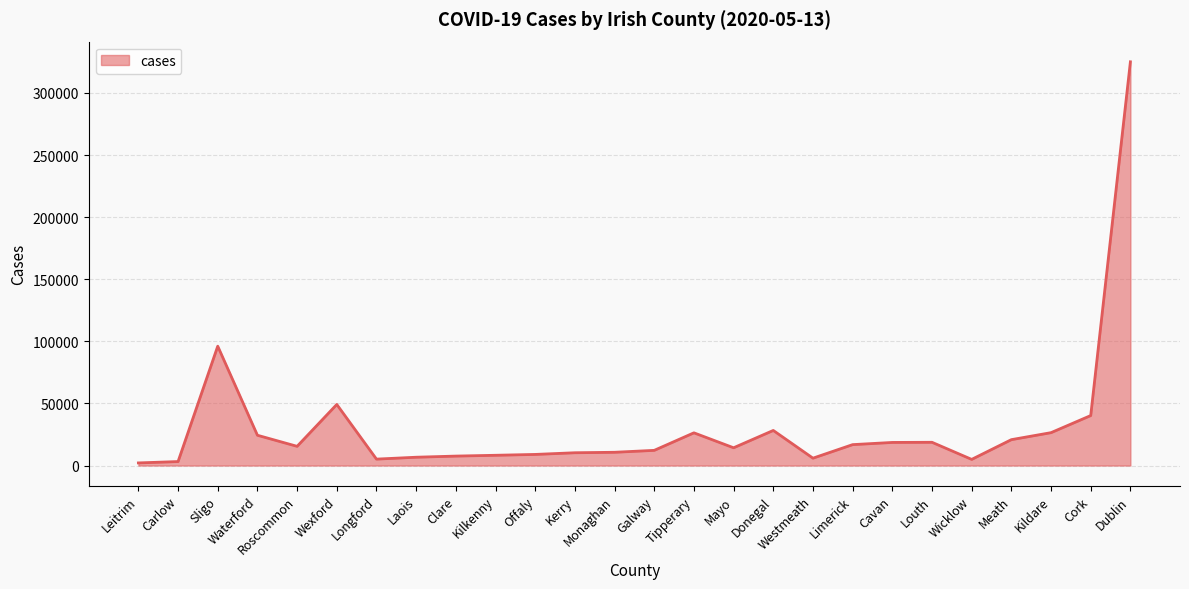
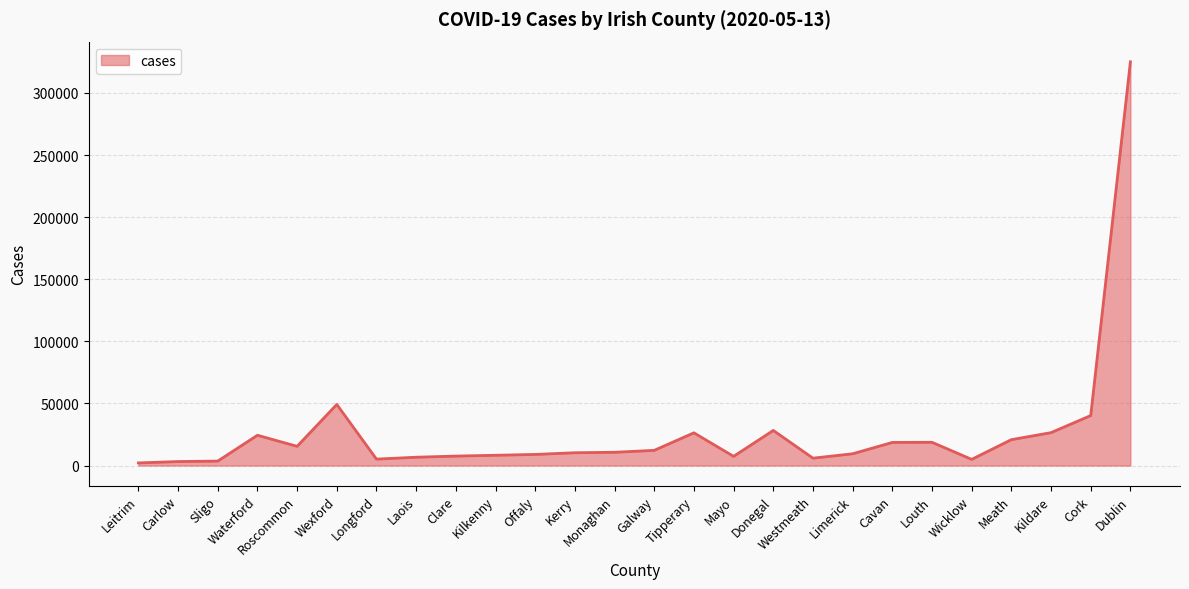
  {
    "Leitrim": 2000,
    "Carlow": 3000,
-   "Sligo": 96000,
+   "Sligo": 4000,
    "Waterford": 24000,
    "Roscommon": 15000,
    "Wexford": 49000,
    "Longford": 5000,
    "Laois": 7000,
    "Clare": 8000,
    "Kilkenny": 8000,
    "Offaly": 9000,
    "Kerry": 10000,
    "Monaghan": 11000,
    "Galway": 12000,
    "Tipperary": 26000,
-   "Mayo": 14000,
+   "Mayo": 7000,
    "Donegal": 28000,
    "Westmeath": 6000,
-   "Limerick": 17000,
+   "Limerick": 9000,
    "Cavan": 19000,
    "Louth": 19000,
    "Wicklow": 5000,
    "Meath": 21000,
    "Kildare": 26000,
    "Cork": 40000,
    "Dublin": 325000
  }
